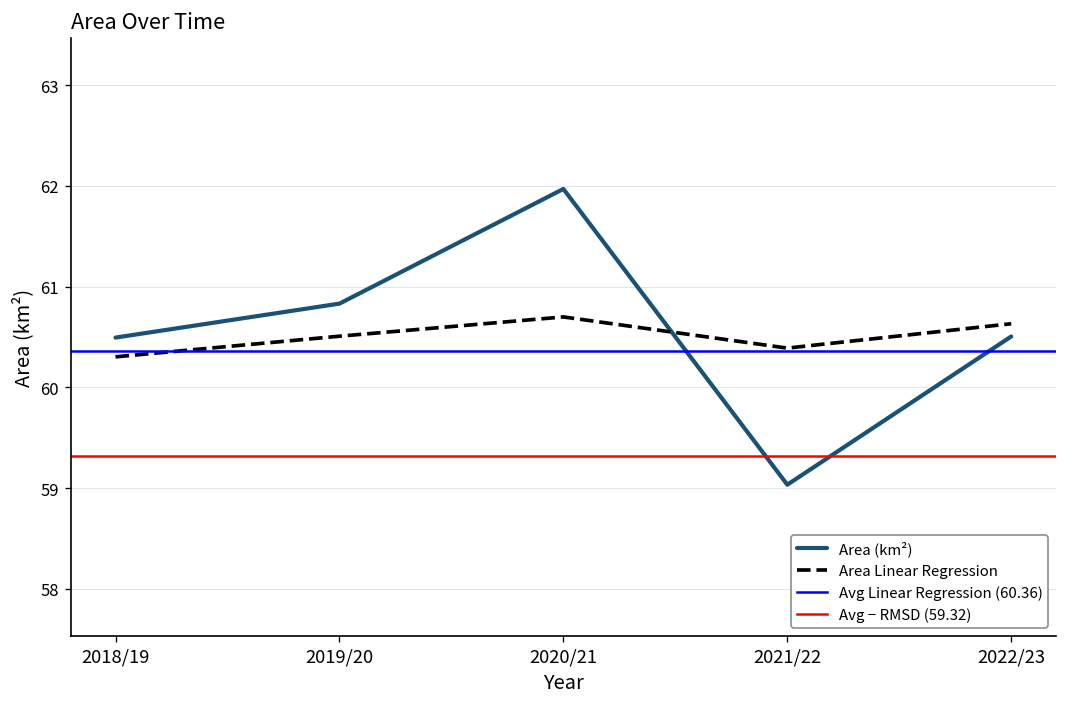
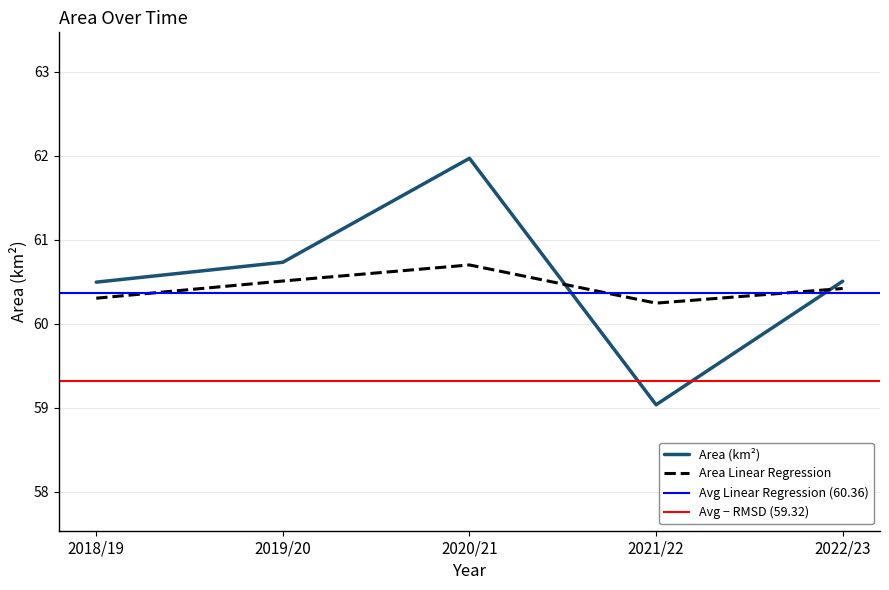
  {
    "Area (km²)": {
      "2018/19": 60.5,
-     "2019/20": 60.8,
+     "2019/20": 60.7,
      "2020/21": 62.0,
      "2021/22": 59.0,
      "2022/23": 60.5
    },
    "Area Linear Regression": {
      "2018/19": 60.3,
      "2019/20": 60.5,
      "2020/21": 60.7,
-     "2021/22": 60.4,
-     "2022/23": 60.6
+     "2021/22": 60.2,
+     "2022/23": 60.4
    }
  }
